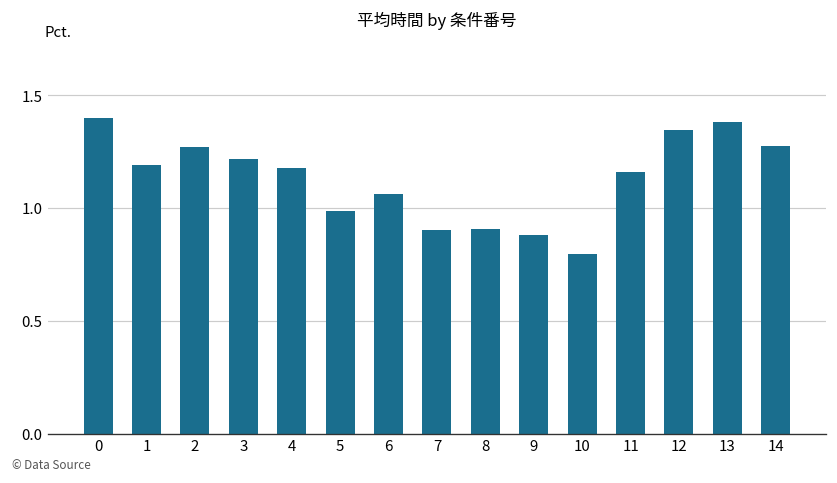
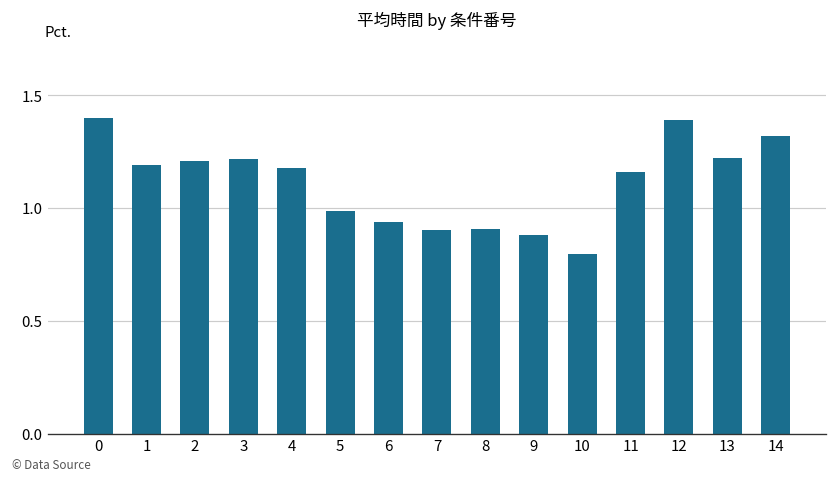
  {
    "0": 1.40,
    "1": 1.19,
-   "2": 1.27,
+   "2": 1.21,
    "3": 1.22,
    "4": 1.18,
    "5": 0.99,
-   "6": 1.06,
+   "6": 0.94,
    "7": 0.90,
    "8": 0.91,
    "9": 0.88,
    "10": 0.80,
    "11": 1.16,
-   "12": 1.35,
-   "13": 1.38,
-   "14": 1.28
+   "12": 1.39,
+   "13": 1.22,
+   "14": 1.32
  }
